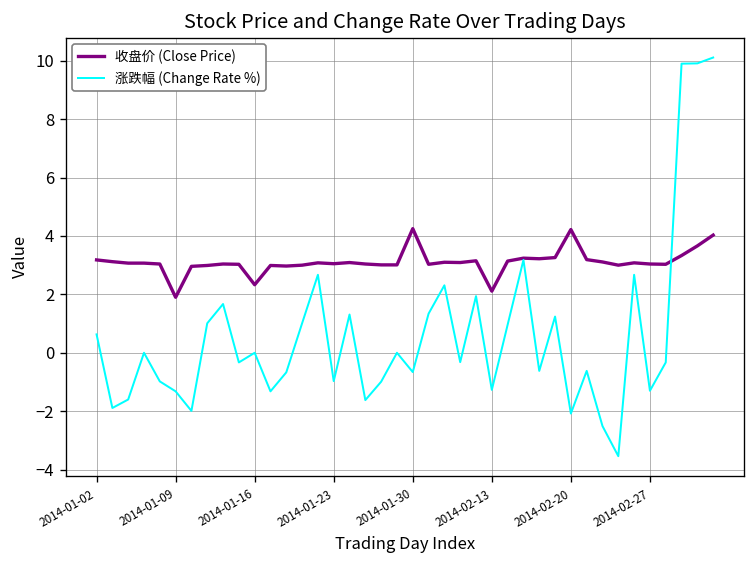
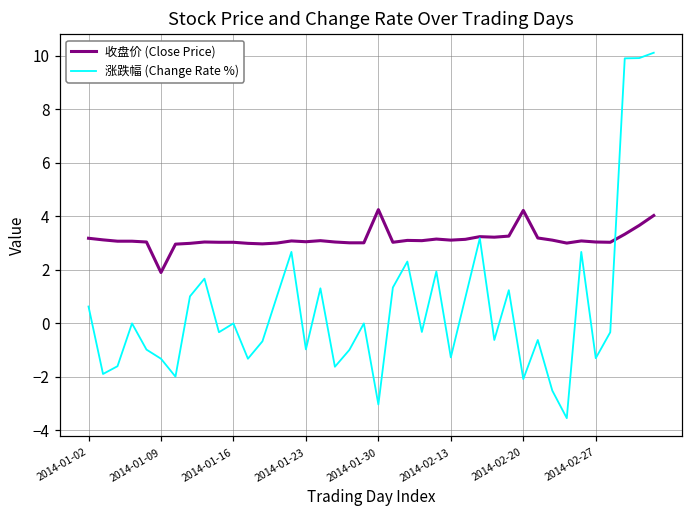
  {
    "收盘价 (Close Price)": {
      "2014-01-02": 3.2,
      "2014-01-09": 1.9,
-     "2014-01-16": 2.3,
+     "2014-01-16": 3.0,
      "2014-01-23": 3.1,
      "2014-01-30": 4.3,
-     "2014-02-13": 2.1,
+     "2014-02-13": 3.1,
      "2014-02-20": 4.2,
      "2014-02-27": 3.0
    },
    "涨跌幅 (Change Rate %)": {
      "2014-01-02": 0.6,
      "2014-01-09": -1.3,
      "2014-01-16": 0.0,
      "2014-01-23": -1.0,
-     "2014-01-30": -0.7,
+     "2014-01-30": -3.0,
      "2014-02-13": -1.3,
      "2014-02-20": -2.1,
      "2014-02-27": -1.3
    }
  }
